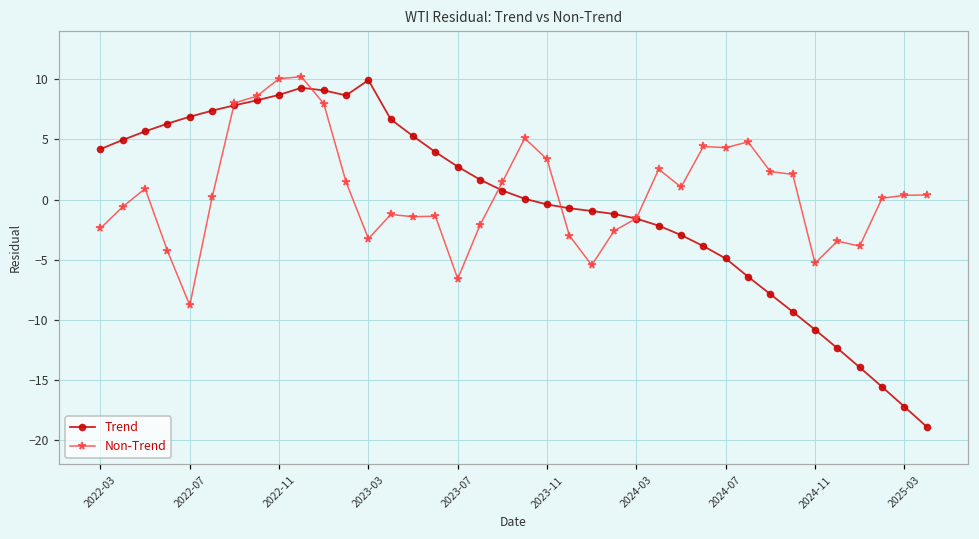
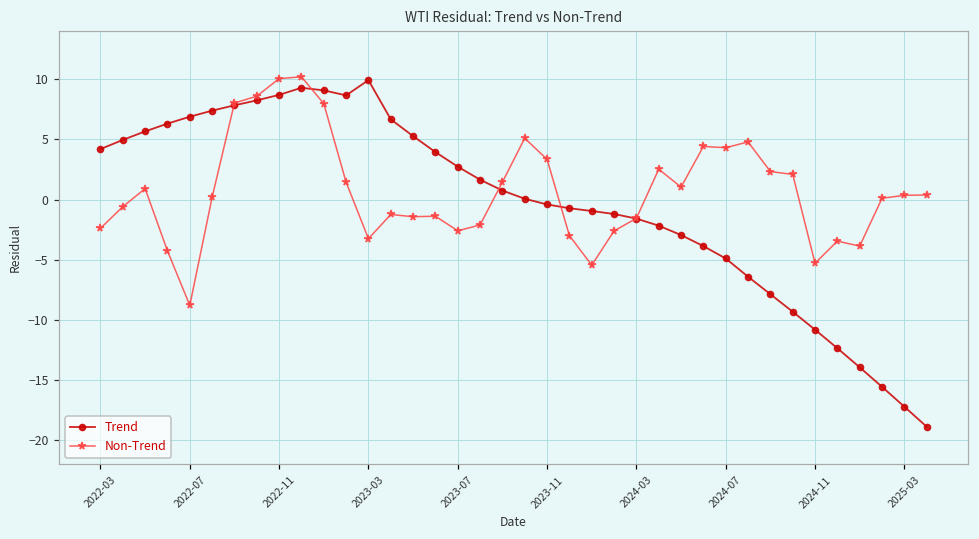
  {
    "Trend": {
      "2022-03": 4.2,
      "2022-07": 6.9,
      "2022-11": 8.7,
      "2023-03": 9.9,
      "2023-07": 2.7,
      "2023-11": -0.4,
      "2024-07": -4.9,
      "2024-11": -10.8,
      "2025-03": -17.2
    },
    "Non-Trend": {
      "2022-03": -2.4,
      "2022-07": -8.8,
      "2022-11": 10.1,
      "2023-03": -3.2,
-     "2023-07": -6.6,
+     "2023-07": -2.6,
      "2023-11": 3.3,
      "2024-07": 4.3,
      "2024-11": -5.3,
      "2025-03": 0.4
    }
  }
